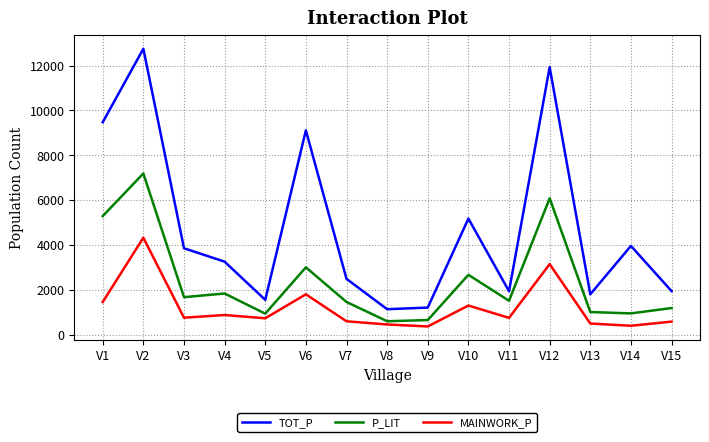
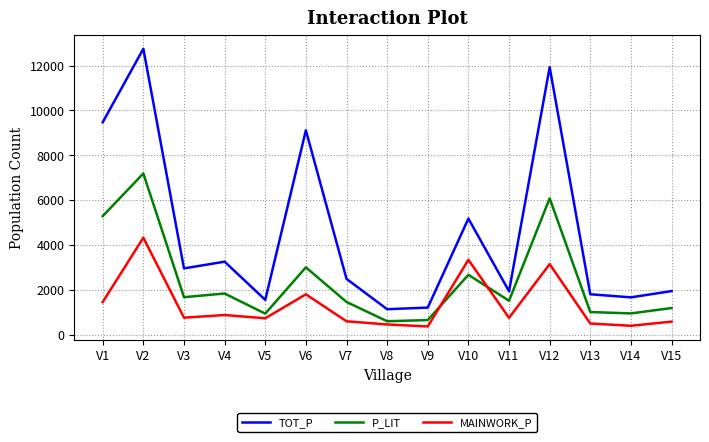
  {
    "TOT_P": {
      "V1": 9500,
      "V2": 12800,
-     "V3": 3900,
+     "V3": 3000,
      "V4": 3300,
      "V5": 1600,
      "V6": 9100,
      "V7": 2500,
      "V8": 1100,
      "V9": 1200,
      "V10": 5200,
      "V11": 1900,
      "V12": 11900,
      "V13": 1800,
-     "V14": 4000,
+     "V14": 1700,
      "V15": 1900
    },
    "P_LIT": {
      "V1": 5300,
      "V2": 7200,
      "V3": 1700,
      "V4": 1800,
      "V5": 900,
      "V6": 3000,
      "V7": 1500,
      "V8": 600,
      "V9": 700,
      "V10": 2700,
      "V11": 1500,
      "V12": 6100,
      "V13": 1000,
      "V14": 1000,
      "V15": 1200
    },
    "MAINWORK_P": {
      "V1": 1500,
      "V2": 4300,
      "V3": 800,
      "V4": 900,
      "V5": 700,
      "V6": 1800,
      "V7": 600,
      "V8": 500,
      "V9": 400,
-     "V10": 1300,
+     "V10": 3300,
      "V11": 800,
      "V12": 3200,
      "V13": 500,
      "V14": 400,
      "V15": 600
    }
  }
